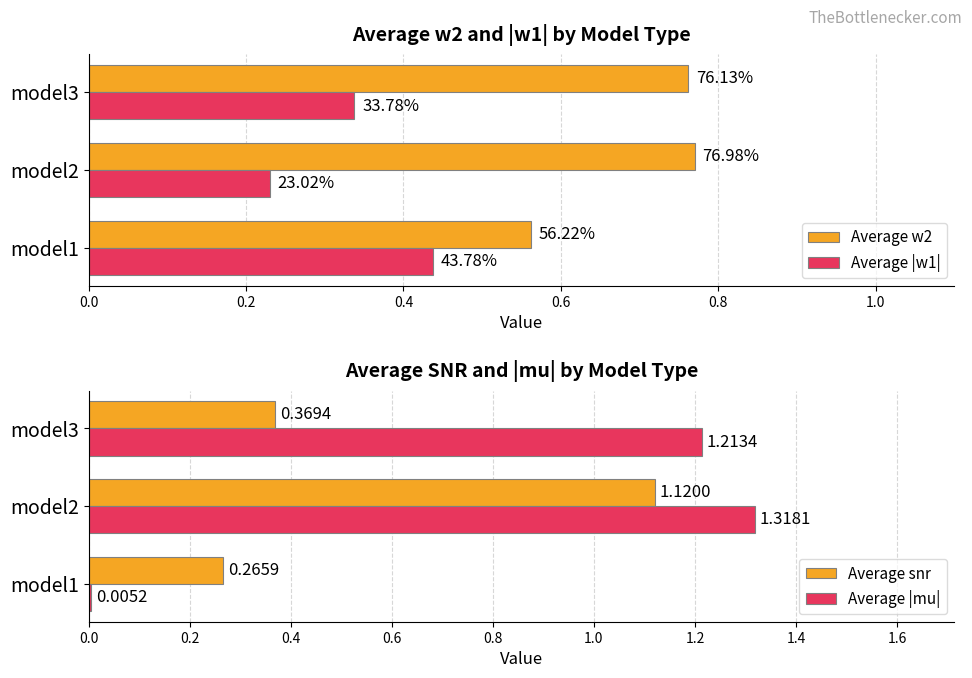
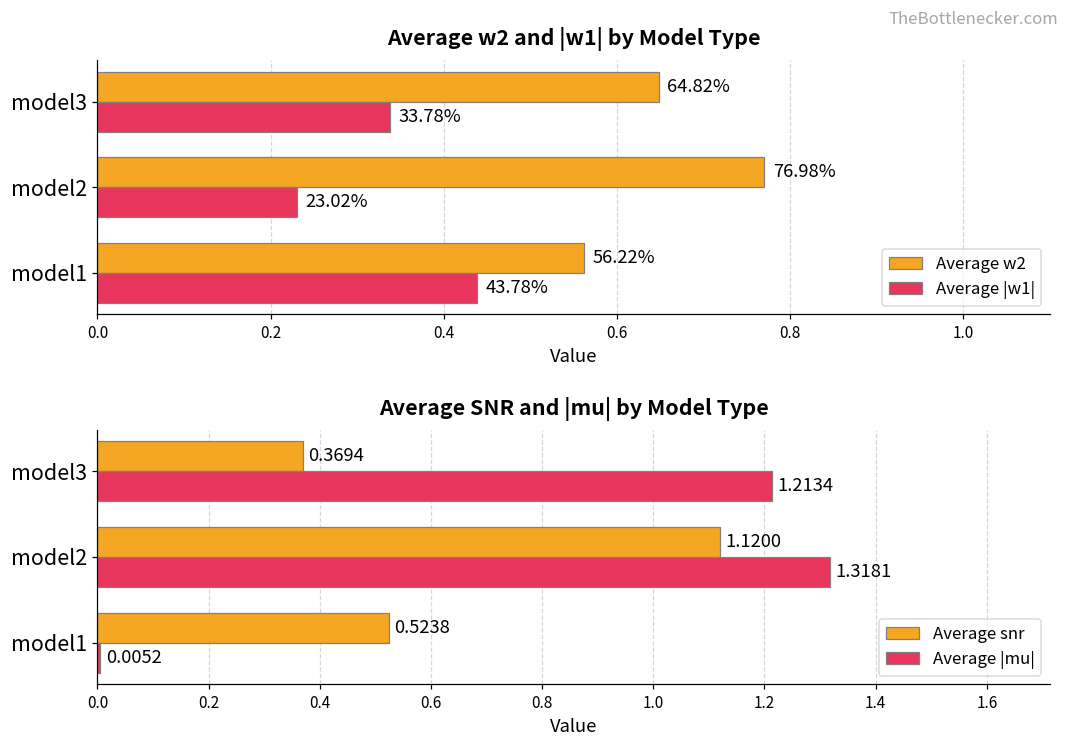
  {
    "Average w2 and |w1| by Model Type": {
      "Average w2": {
-       "model3": "76.13%",
+       "model3": "64.82%",
        "model2": "76.98%",
        "model1": "56.22%"
      },
      "Average |w1|": {
        "model3": "33.78%",
        "model2": "23.02%",
        "model1": "43.78%"
      }
    },
    "Average SNR and |mu| by Model Type": {
      "Average snr": {
        "model3": "0.3694",
        "model2": "1.1200",
-       "model1": "0.2659"
+       "model1": "0.5238"
      },
      "Average |mu|": {
        "model3": "1.2134",
        "model2": "1.3181",
        "model1": "0.0052"
      }
    }
  }
